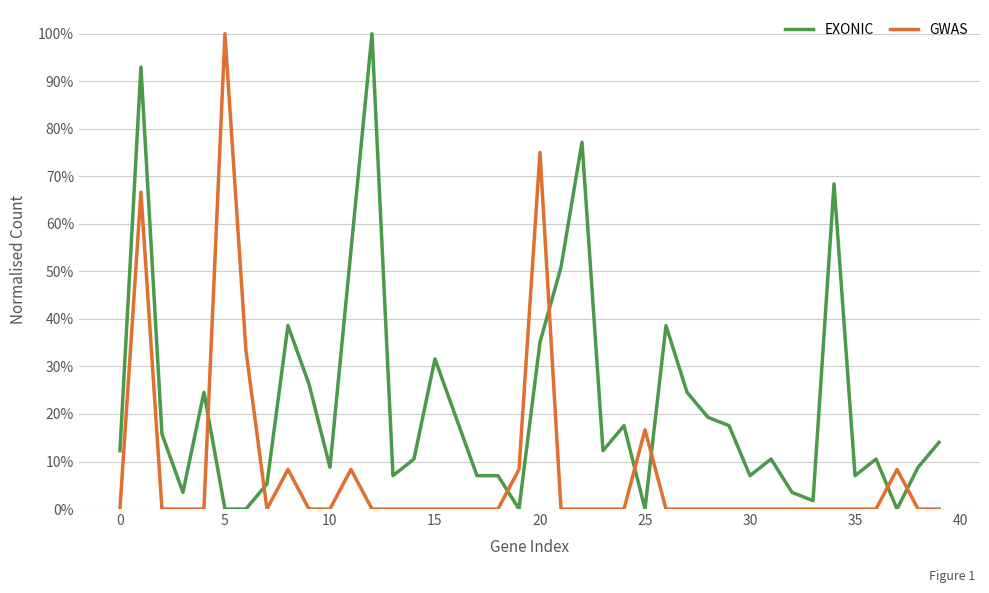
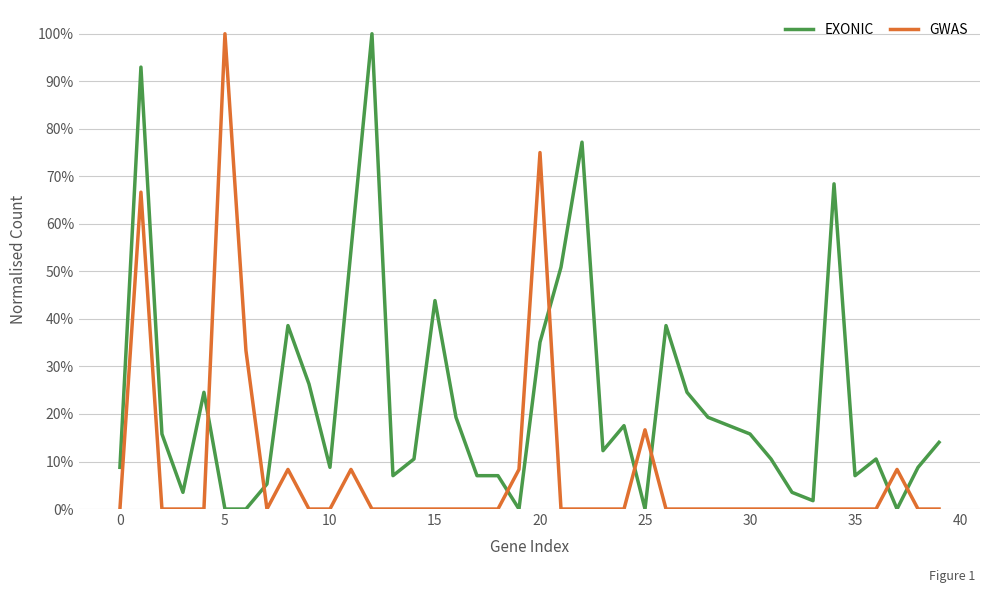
  {
    "EXONIC": {
-     "0": "12%",
+     "0": "9%",
      "5": "0%",
      "10": "9%",
-     "15": "32%",
+     "15": "44%",
      "20": "35%",
      "25": "0%",
-     "30": "7%",
+     "30": "16%",
      "35": "7%"
    },
    "GWAS": {
      "0": "0%",
      "5": "100%",
      "10": "0%",
      "15": "0%",
      "20": "75%",
      "25": "17%",
      "30": "0%",
      "35": "0%"
    }
  }
